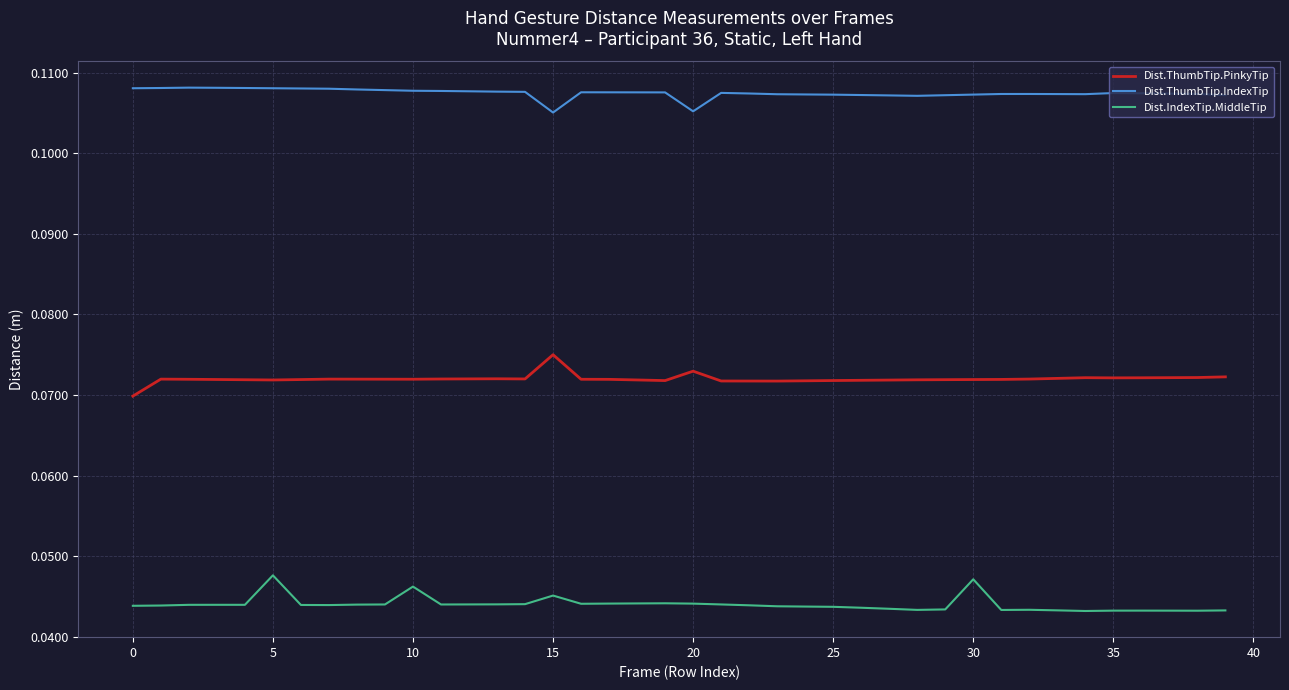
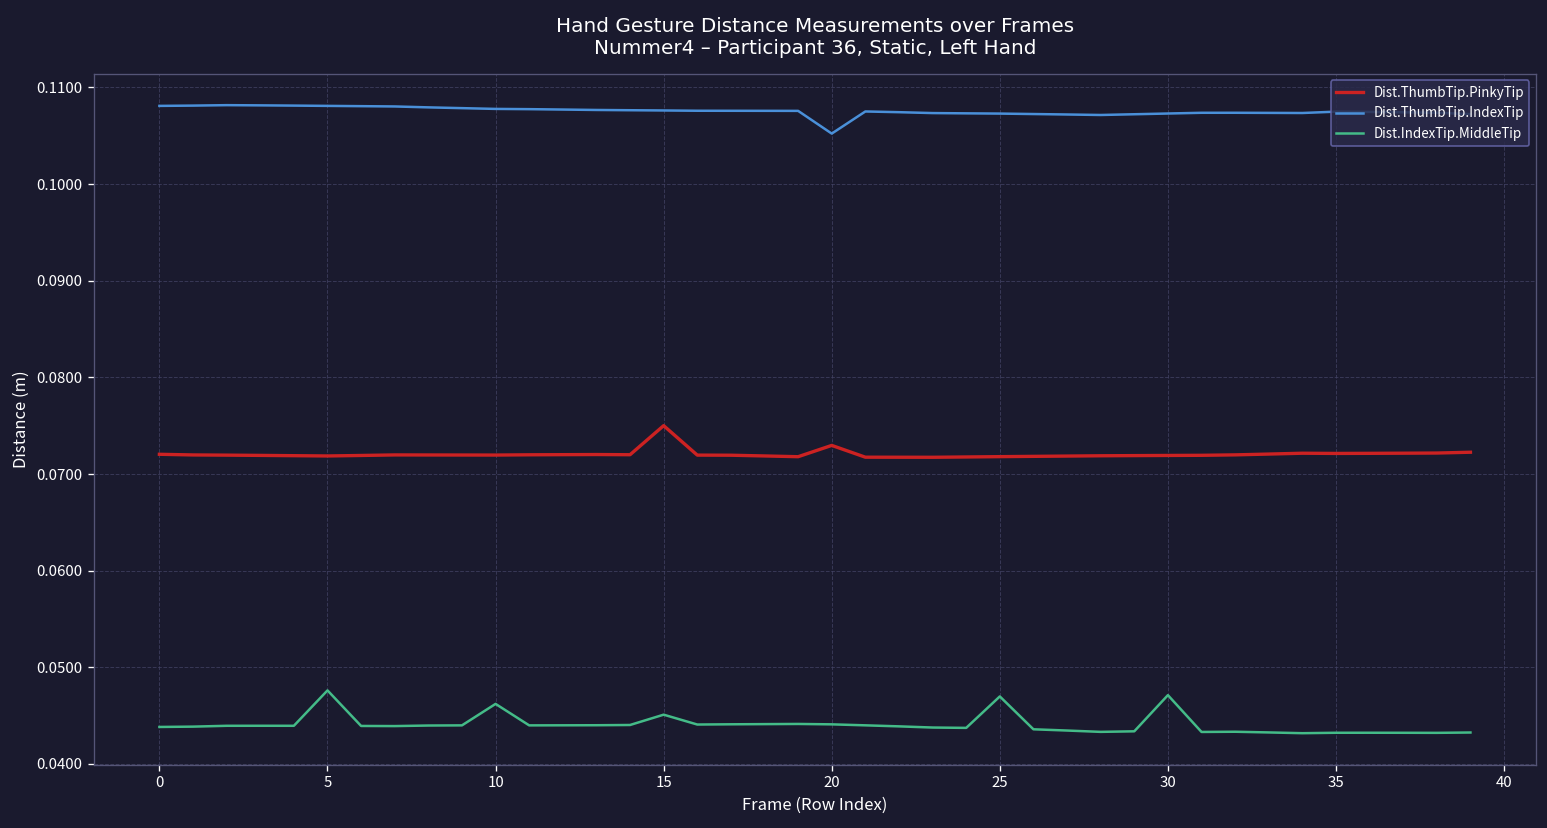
  {
    "Dist.ThumbTip.PinkyTip": {
-     "0": 0.070,
+     "0": 0.072,
      "5": 0.072,
      "10": 0.072,
      "15": 0.075,
      "20": 0.073,
      "25": 0.072,
      "30": 0.072,
      "35": 0.072
    },
    "Dist.ThumbTip.IndexTip": {
      "0": 0.108,
      "5": 0.108,
      "10": 0.108,
-     "15": 0.105,
+     "15": 0.108,
      "20": 0.105,
      "25": 0.107,
      "30": 0.107
    },
    "Dist.IndexTip.MiddleTip": {
      "0": 0.044,
      "5": 0.048,
      "10": 0.046,
      "15": 0.045,
      "20": 0.044,
-     "25": 0.044,
+     "25": 0.047,
      "30": 0.047,
      "35": 0.043
    }
  }
